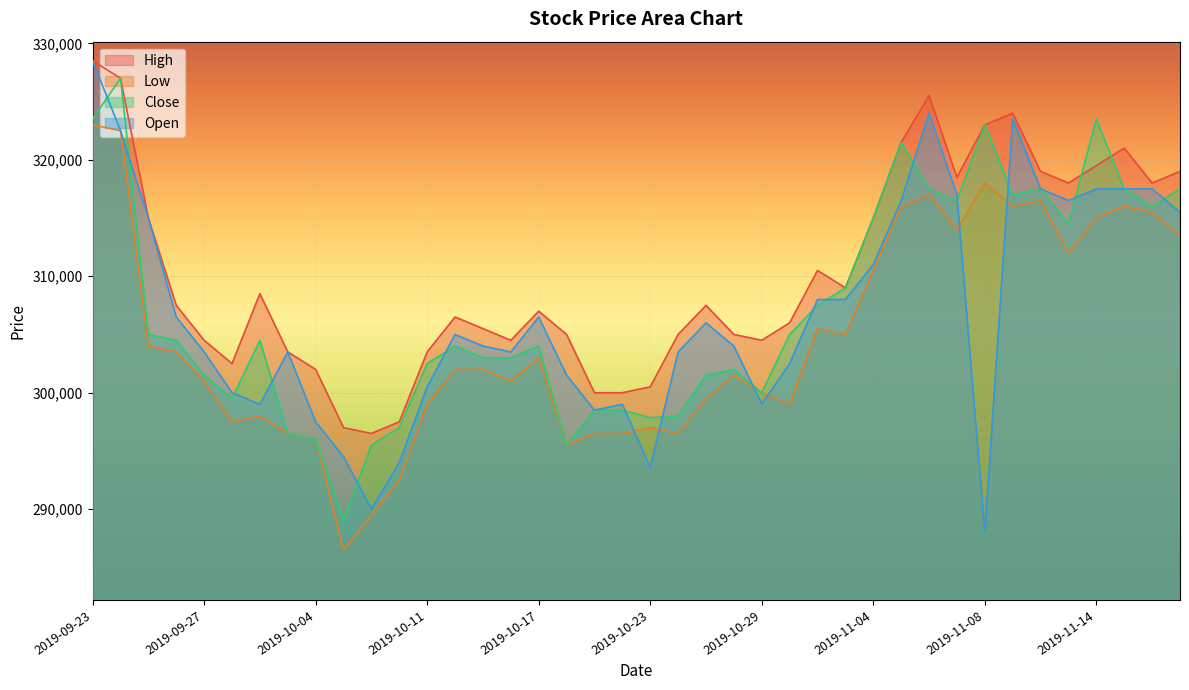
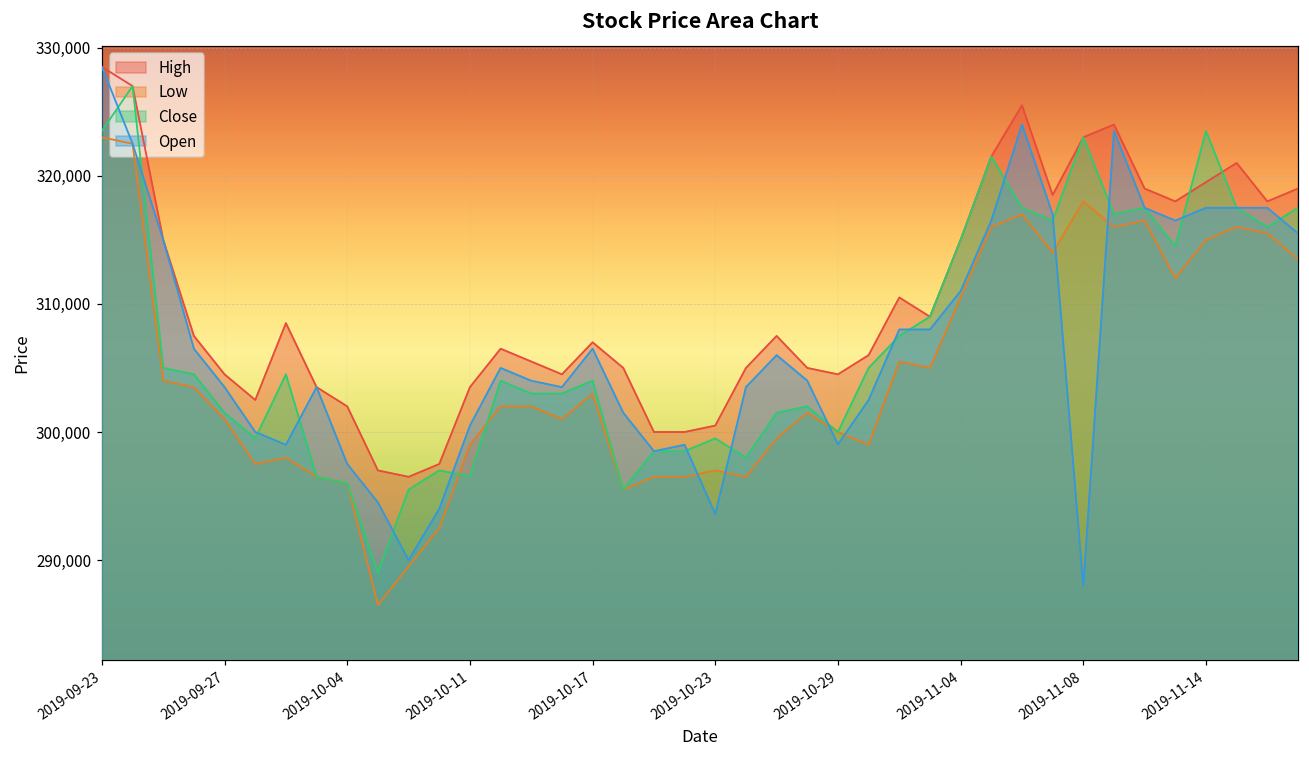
  {
    "Close": {
      "2019-09-23": "323,500",
      "2019-09-27": "301,500",
-     "2019-10-11": "302,500",
+     "2019-10-11": "296,500",
      "2019-10-17": "304,000",
-     "2019-10-23": "297,900",
+     "2019-10-23": "299,500",
      "2019-11-14": "323,500"
    },
    "Open": {
      "2019-09-27": "303,500",
      "2019-10-04": "297,500",
      "2019-10-11": "300,500",
      "2019-10-17": "306,500",
      "2019-10-23": "293,600",
      "2019-10-29": "299,000",
      "2019-11-04": "311,000",
      "2019-11-08": "288,000",
      "2019-11-14": "317,500"
    }
  }
